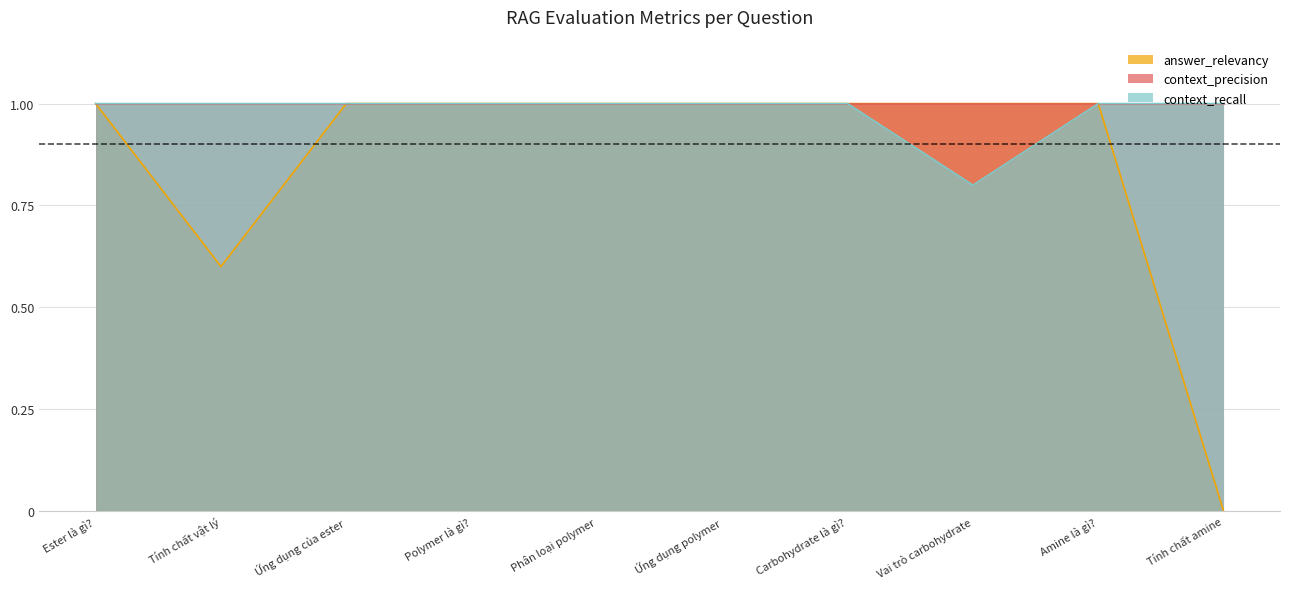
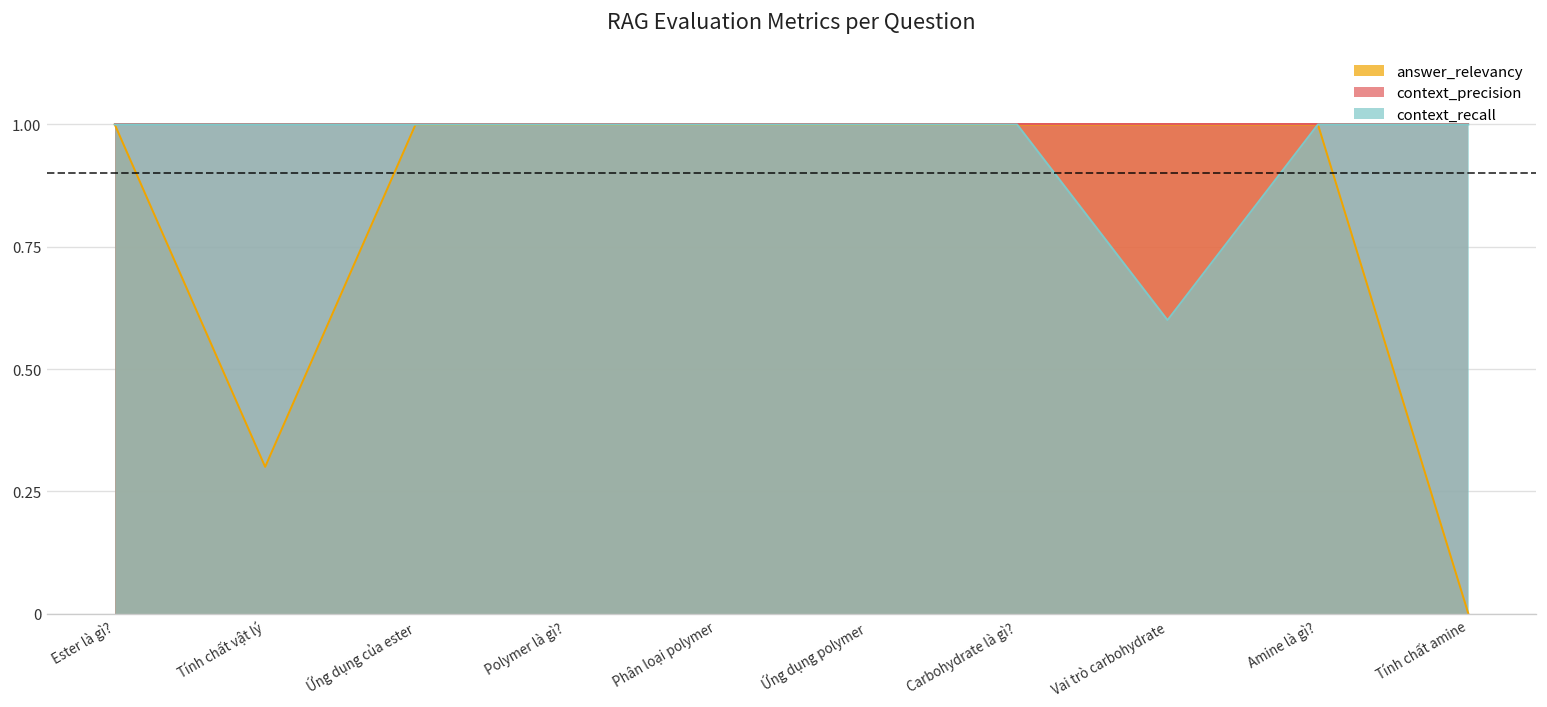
  {
    "answer_relevancy": {
-     "Tính chất vật lý": 0.6,
+     "Tính chất vật lý": 0.3,
      "Tính chất amine": 0.0
    },
    "context_recall": {
-     "Vai trò carbohydrate": 0.8
+     "Vai trò carbohydrate": 0.6
    }
  }
